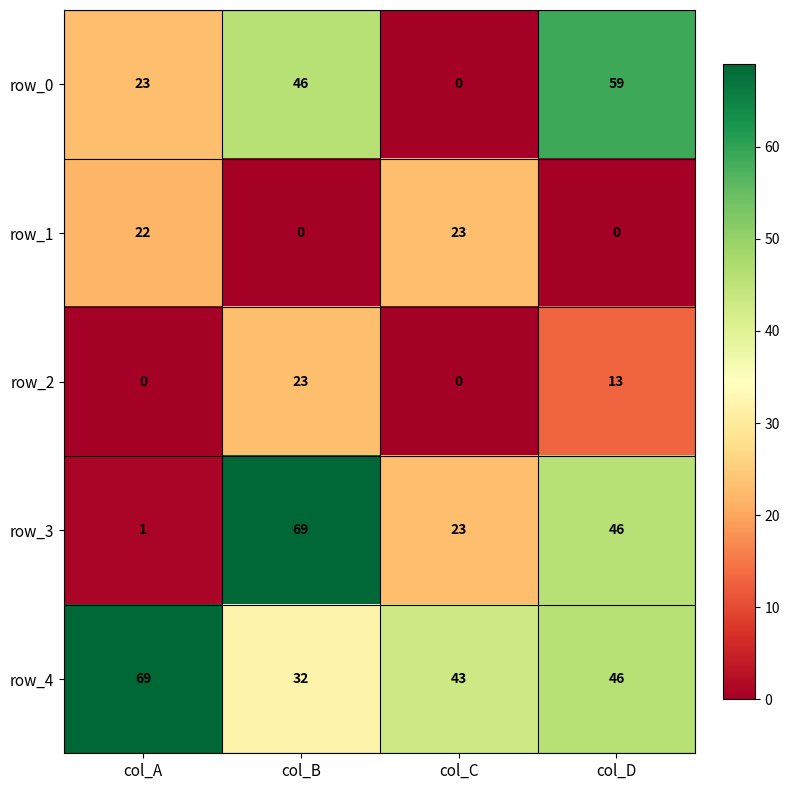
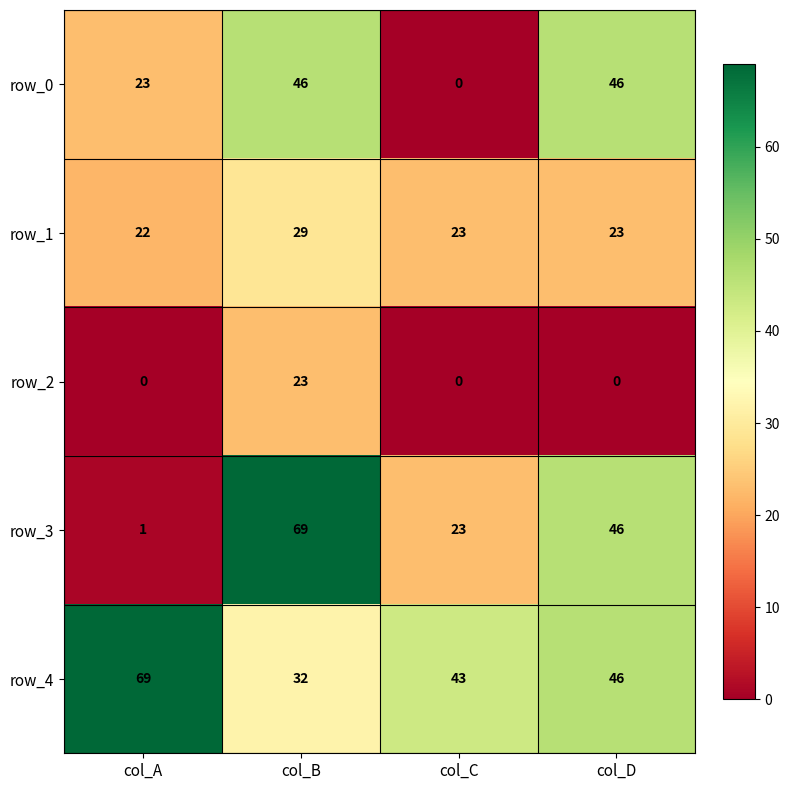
  {
    "row_0": {
      "col_A": 23,
      "col_B": 46,
      "col_C": 0,
-     "col_D": 59
+     "col_D": 46
    },
    "row_1": {
      "col_A": 22,
-     "col_B": 0,
+     "col_B": 29,
      "col_C": 23,
-     "col_D": 0
+     "col_D": 23
    },
    "row_2": {
      "col_A": 0,
      "col_B": 23,
      "col_C": 0,
-     "col_D": 13
+     "col_D": 0
    },
    "row_3": {
      "col_A": 1,
      "col_B": 69,
      "col_C": 23,
      "col_D": 46
    },
    "row_4": {
      "col_A": 69,
      "col_B": 32,
      "col_C": 43,
      "col_D": 46
    }
  }
